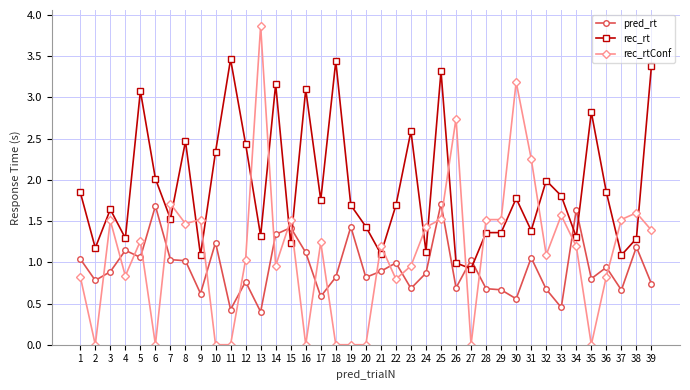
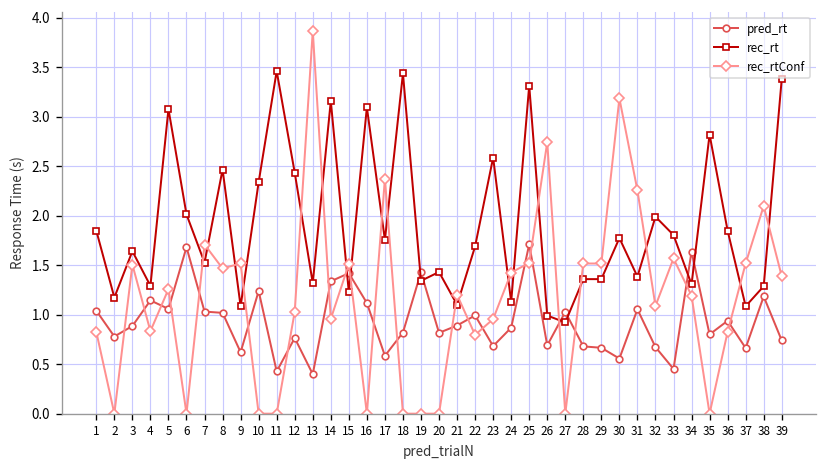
  {
    "pred_rt": {
      "1": 1.0,
      "2": 0.8,
      "3": 0.9,
      "4": 1.1,
      "5": 1.1,
      "6": 1.7,
      "7": 1.0,
      "8": 1.0,
      "9": 0.6,
      "10": 1.2,
      "11": 0.4,
      "12": 0.8,
      "13": 0.4,
      "14": 1.3,
      "15": 1.4,
      "16": 1.1,
      "17": 0.6,
      "18": 0.8,
      "19": 1.4,
      "20": 0.8,
      "21": 0.9,
      "22": 1.0,
      "23": 0.7,
      "24": 0.9,
      "25": 1.7,
      "26": 0.7,
      "27": 1.0,
      "28": 0.7,
      "29": 0.7,
      "30": 0.6,
      "31": 1.1,
      "32": 0.7,
      "33": 0.5,
      "34": 1.6,
      "35": 0.8,
      "36": 0.9,
      "37": 0.7,
      "38": 1.2,
      "39": 0.7
    },
    "rec_rt": {
      "1": 1.9,
      "2": 1.2,
      "3": 1.6,
      "4": 1.3,
      "5": 3.1,
      "6": 2.0,
      "7": 1.5,
      "8": 2.5,
      "9": 1.1,
      "10": 2.3,
      "11": 3.5,
      "12": 2.4,
      "13": 1.3,
      "14": 3.2,
      "15": 1.2,
      "16": 3.1,
      "17": 1.8,
      "18": 3.4,
-     "19": 1.7,
+     "19": 1.3,
      "20": 1.4,
      "21": 1.1,
      "22": 1.7,
      "23": 2.6,
      "24": 1.1,
      "25": 3.3,
      "26": 1.0,
      "27": 0.9,
      "28": 1.4,
      "29": 1.4,
      "30": 1.8,
      "31": 1.4,
      "32": 2.0,
      "33": 1.8,
      "34": 1.3,
      "35": 2.8,
      "36": 1.9,
      "37": 1.1,
      "38": 1.3,
      "39": 3.4
    },
    "rec_rtConf": {
      "1": 0.8,
      "2": 0.0,
      "3": 1.5,
      "4": 0.8,
      "5": 1.3,
      "6": 0.0,
      "7": 1.7,
      "8": 1.5,
      "9": 1.5,
      "10": 0.0,
      "11": 0.0,
      "12": 1.0,
      "13": 3.9,
      "14": 1.0,
      "15": 1.5,
      "16": 0.0,
-     "17": 1.2,
+     "17": 2.4,
      "18": 0.0,
      "19": 0.0,
      "20": 0.0,
      "21": 1.2,
      "22": 0.8,
      "23": 1.0,
      "24": 1.4,
      "25": 1.5,
      "26": 2.7,
      "27": 0.0,
      "28": 1.5,
      "29": 1.5,
      "30": 3.2,
      "31": 2.3,
      "32": 1.1,
      "33": 1.6,
      "34": 1.2,
      "35": 0.0,
      "36": 0.8,
      "37": 1.5,
-     "38": 1.6,
+     "38": 2.1,
      "39": 1.4
    }
  }
